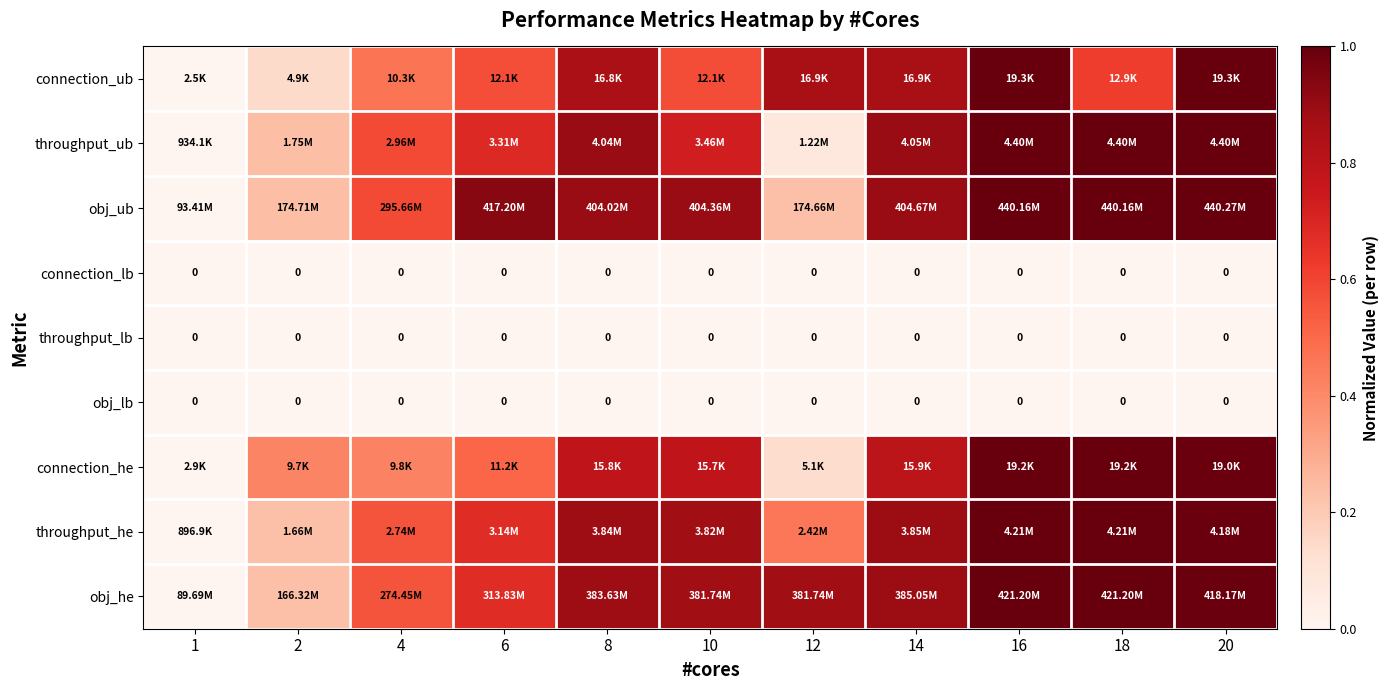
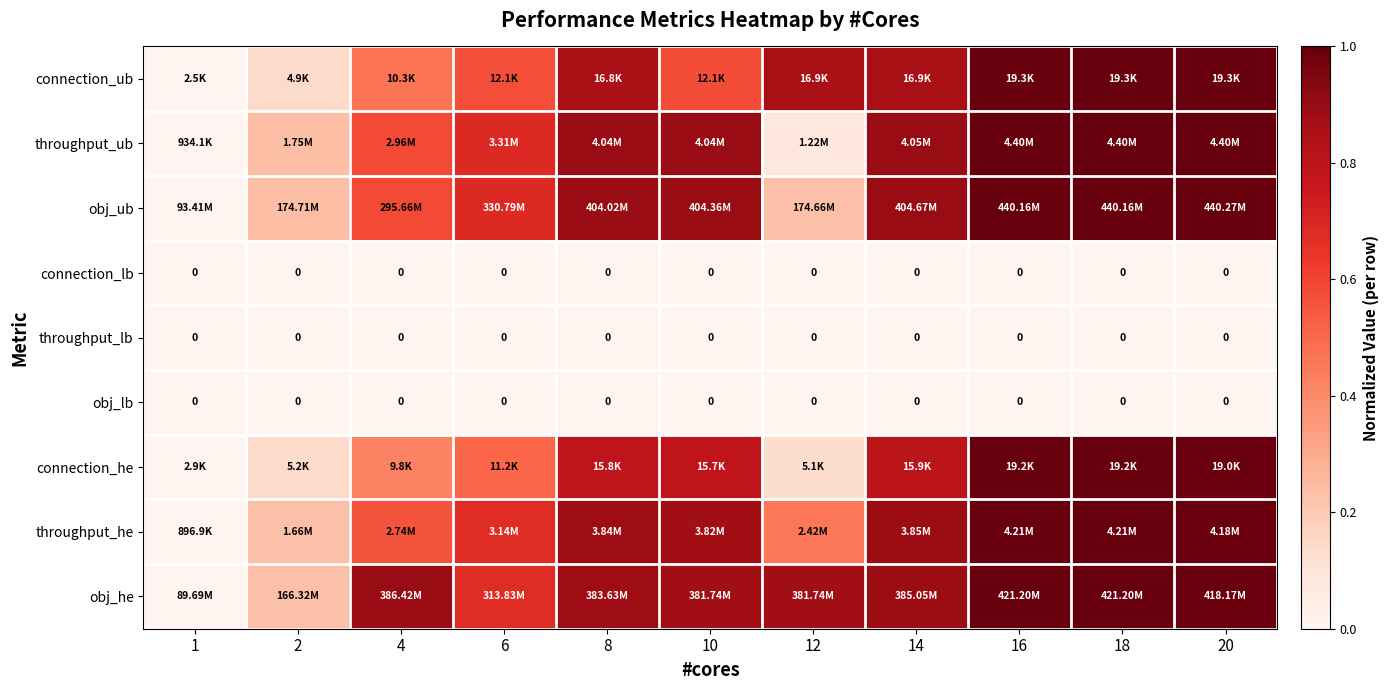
  {
    "connection_ub": {
      "1": "2.5K",
      "2": "4.9K",
      "4": "10.3K",
      "6": "12.1K",
      "8": "16.8K",
      "10": "12.1K",
      "12": "16.9K",
      "14": "16.9K",
      "16": "19.3K",
-     "18": "12.9K",
+     "18": "19.3K",
      "20": "19.3K"
    },
    "throughput_ub": {
      "1": "934.1K",
      "2": "1.75M",
      "4": "2.96M",
      "6": "3.31M",
      "8": "4.04M",
-     "10": "3.46M",
+     "10": "4.04M",
      "12": "1.22M",
      "14": "4.05M",
      "16": "4.40M",
      "18": "4.40M",
      "20": "4.40M"
    },
    "obj_ub": {
      "1": "93.41M",
      "2": "174.71M",
      "4": "295.66M",
-     "6": "417.20M",
+     "6": "330.79M",
      "8": "404.02M",
      "10": "404.36M",
      "12": "174.66M",
      "14": "404.67M",
      "16": "440.16M",
      "18": "440.16M",
      "20": "440.27M"
    },
    "connection_lb": {
      "1": "0",
      "2": "0",
      "4": "0",
      "6": "0",
      "8": "0",
      "10": "0",
      "12": "0",
      "14": "0",
      "16": "0",
      "18": "0",
      "20": "0"
    },
    "throughput_lb": {
      "1": "0",
      "2": "0",
      "4": "0",
      "6": "0",
      "8": "0",
      "10": "0",
      "12": "0",
      "14": "0",
      "16": "0",
      "18": "0",
      "20": "0"
    },
    "obj_lb": {
      "1": "0",
      "2": "0",
      "4": "0",
      "6": "0",
      "8": "0",
      "10": "0",
      "12": "0",
      "14": "0",
      "16": "0",
      "18": "0",
      "20": "0"
    },
    "connection_he": {
      "1": "2.9K",
-     "2": "9.7K",
+     "2": "5.2K",
      "4": "9.8K",
      "6": "11.2K",
      "8": "15.8K",
      "10": "15.7K",
      "12": "5.1K",
      "14": "15.9K",
      "16": "19.2K",
      "18": "19.2K",
      "20": "19.0K"
    },
    "throughput_he": {
      "1": "896.9K",
      "2": "1.66M",
      "4": "2.74M",
      "6": "3.14M",
      "8": "3.84M",
      "10": "3.82M",
      "12": "2.42M",
      "14": "3.85M",
      "16": "4.21M",
      "18": "4.21M",
      "20": "4.18M"
    },
    "obj_he": {
      "1": "89.69M",
      "2": "166.32M",
-     "4": "274.45M",
+     "4": "386.42M",
      "6": "313.83M",
      "8": "383.63M",
      "10": "381.74M",
      "12": "381.74M",
      "14": "385.05M",
      "16": "421.20M",
      "18": "421.20M",
      "20": "418.17M"
    }
  }
